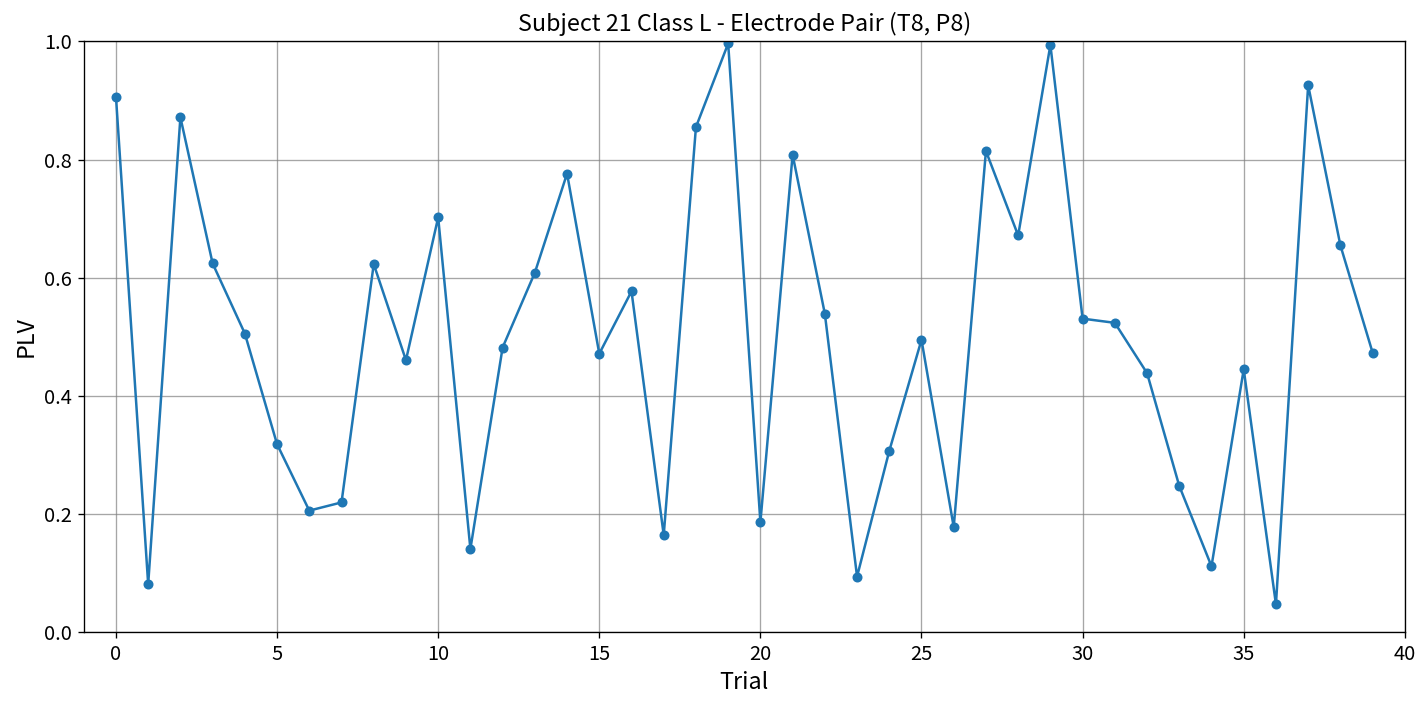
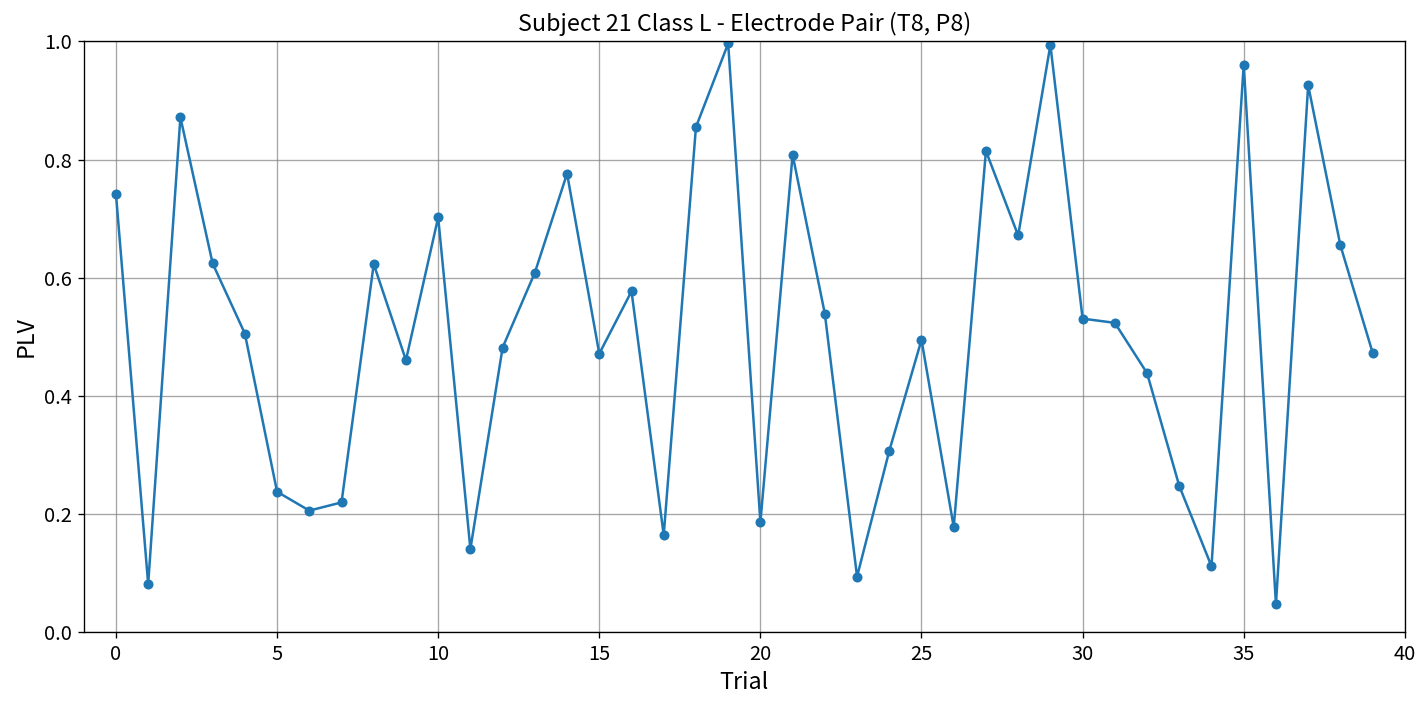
  {
-   "0": 0.91,
-   "5": 0.32,
+   "0": 0.74,
+   "5": 0.24,
    "10": 0.70,
    "15": 0.47,
    "20": 0.19,
    "25": 0.49,
    "30": 0.53,
-   "35": 0.44
+   "35": 0.96
  }
